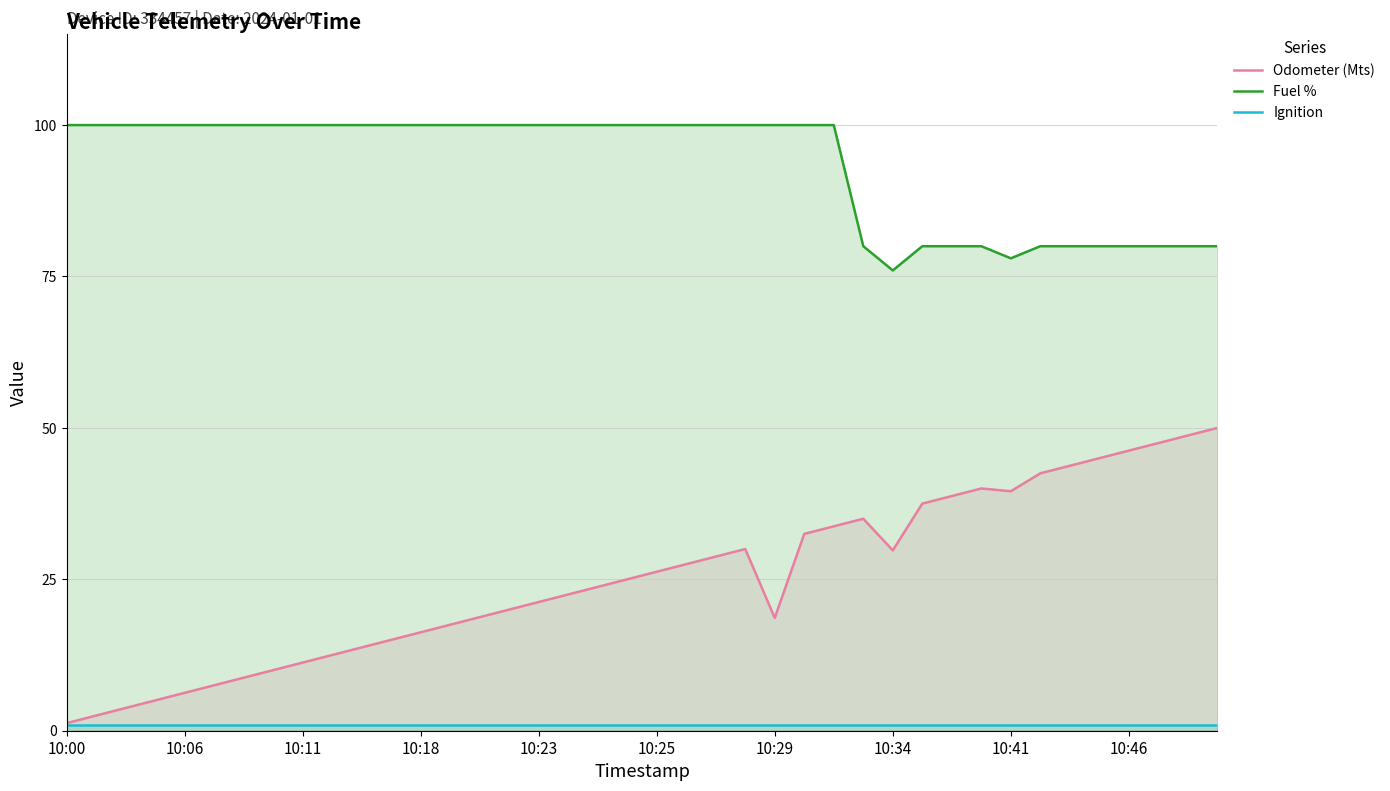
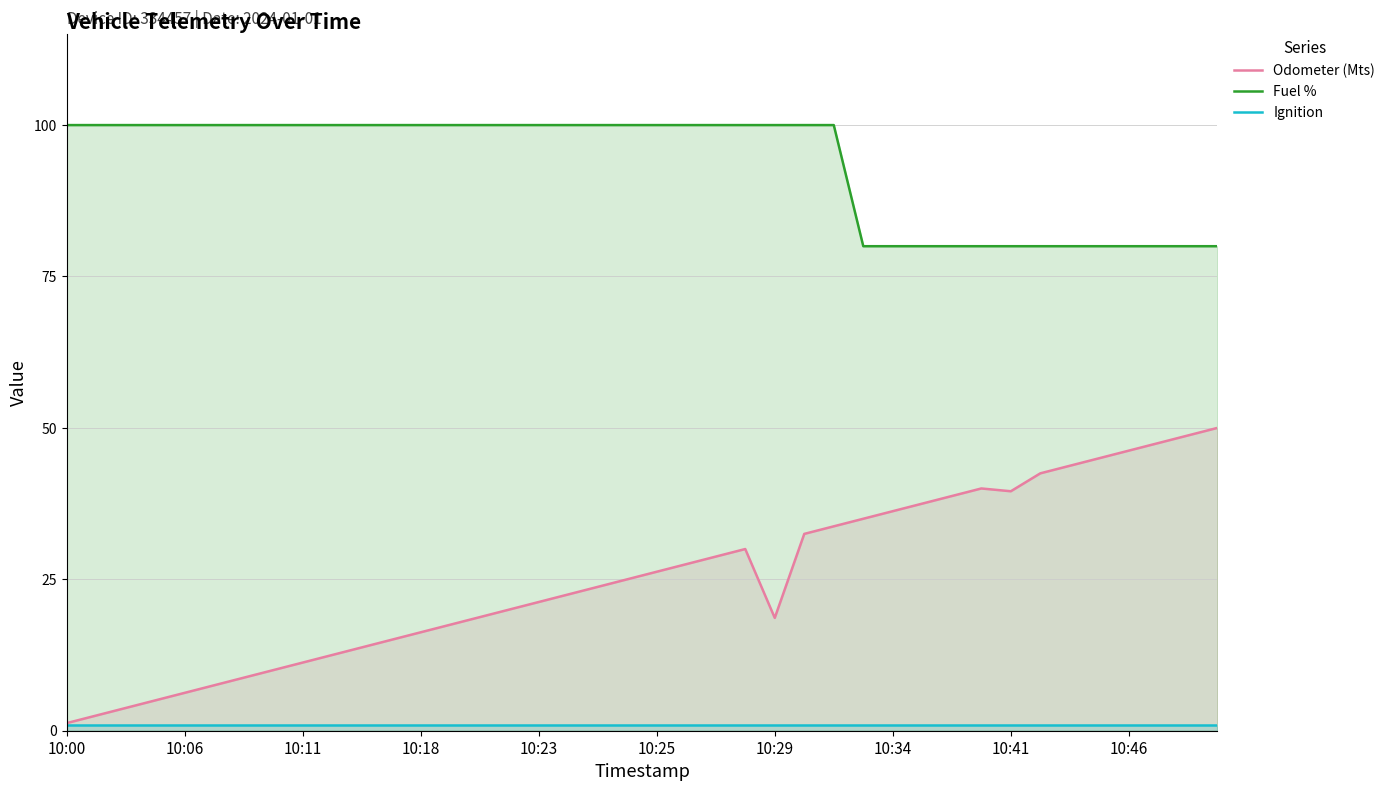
  {
    "Odometer (Mts)": {
      "10:29": 19,
-     "10:34": 30,
+     "10:34": 36,
      "10:41": 40
    },
    "Fuel %": {
      "10:00": 100,
      "10:29": 100,
-     "10:34": 76,
-     "10:41": 78
+     "10:34": 80,
+     "10:41": 80
    },
    "Ignition": {
      "10:29": 1,
      "10:34": 1,
      "10:41": 1
    }
  }
